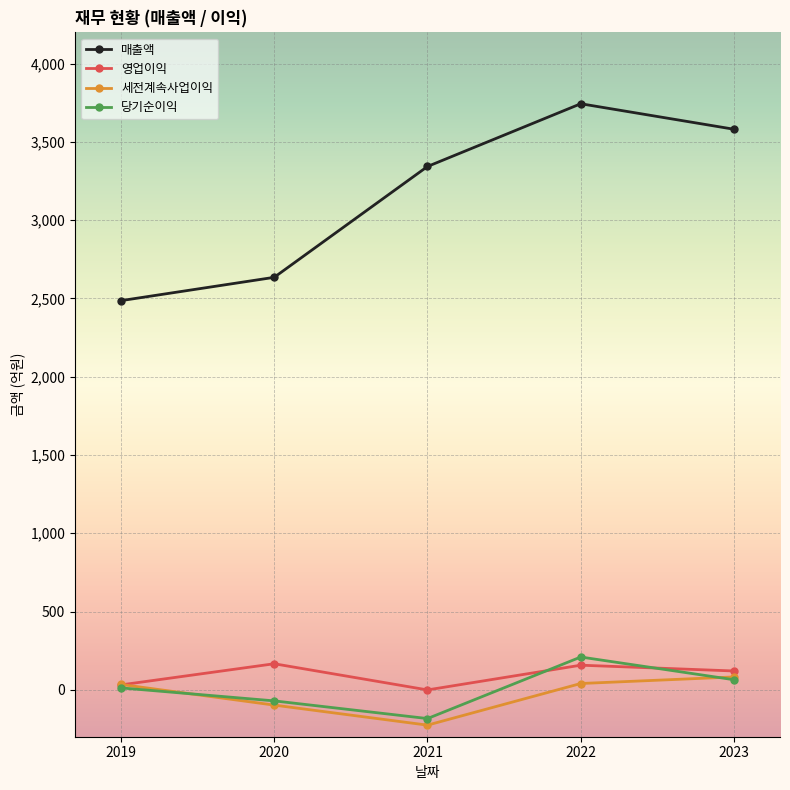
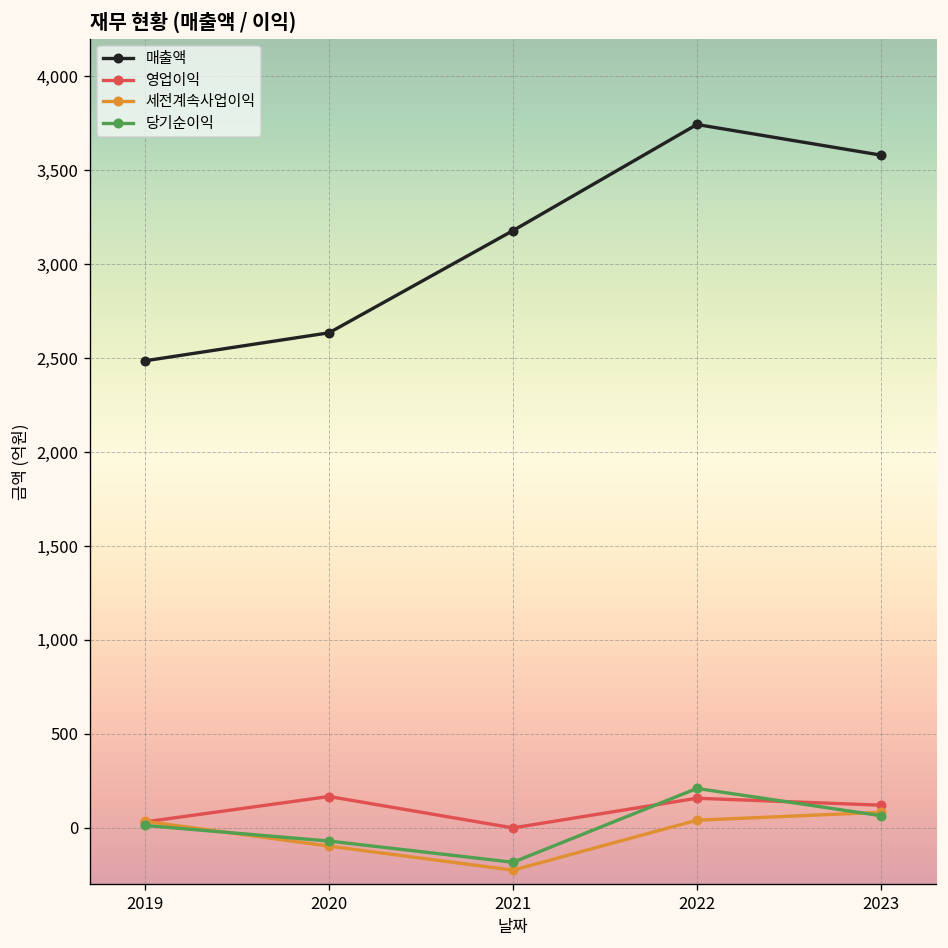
  {
    "매출액": {
      "2019": "2,490",
      "2020": "2,640",
-     "2021": "3,340",
+     "2021": "3,180",
      "2022": "3,740",
      "2023": "3,580"
    },
    "영업이익": {
      "2020": "170",
      "2021": "0",
      "2022": "160",
      "2023": "120"
    },
    "세전계속사업이익": {
      "2020": "-100",
      "2021": "-230",
      "2022": "40",
      "2023": "80"
    },
    "당기순이익": {
      "2019": "10",
      "2020": "-70",
      "2021": "-180",
      "2022": "210",
      "2023": "60"
    }
  }
